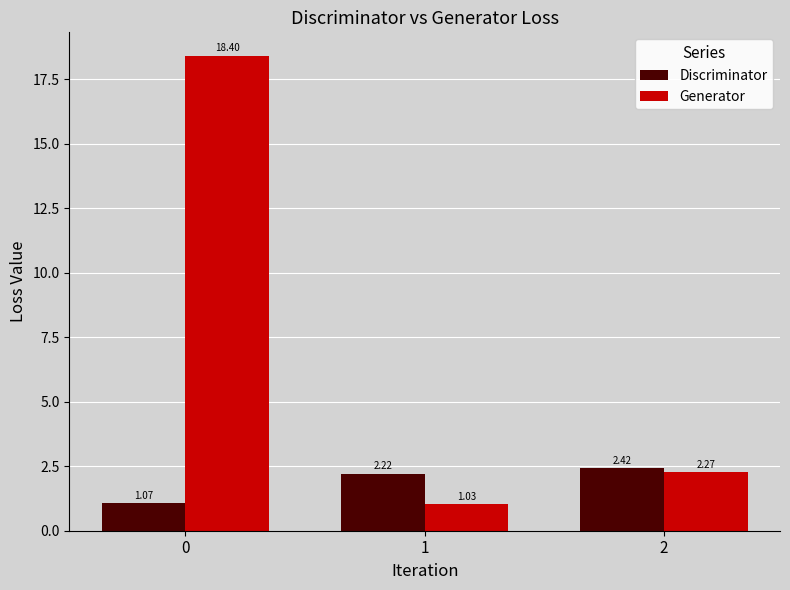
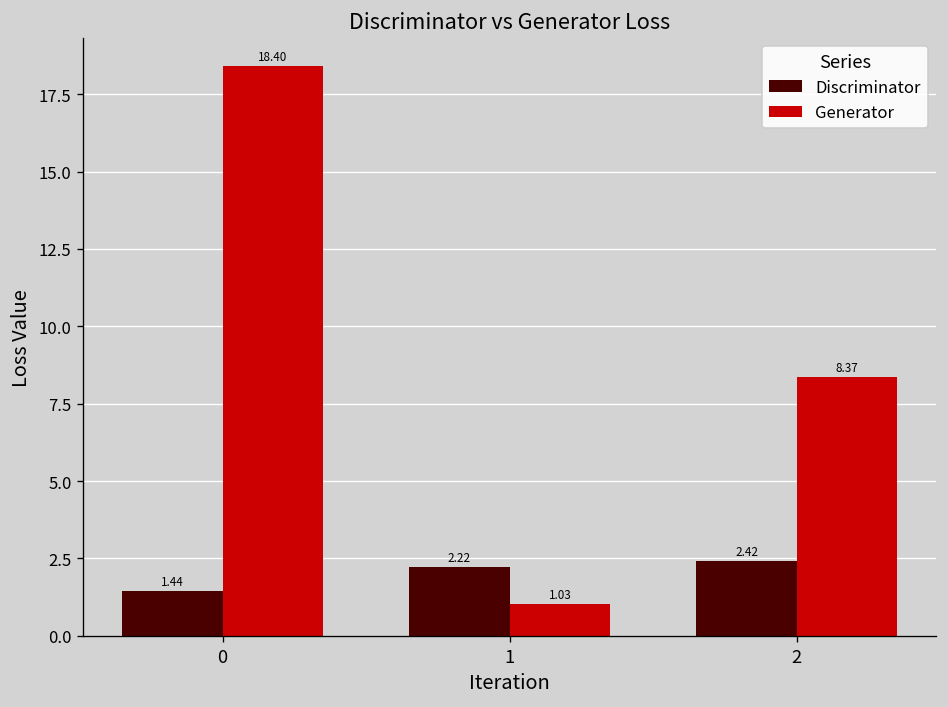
  {
    "Discriminator": {
-     "0": 1.07,
+     "0": 1.44,
      "1": 2.22,
      "2": 2.42
    },
    "Generator": {
      "0": 18.40,
      "1": 1.03,
-     "2": 2.27
+     "2": 8.37
    }
  }
